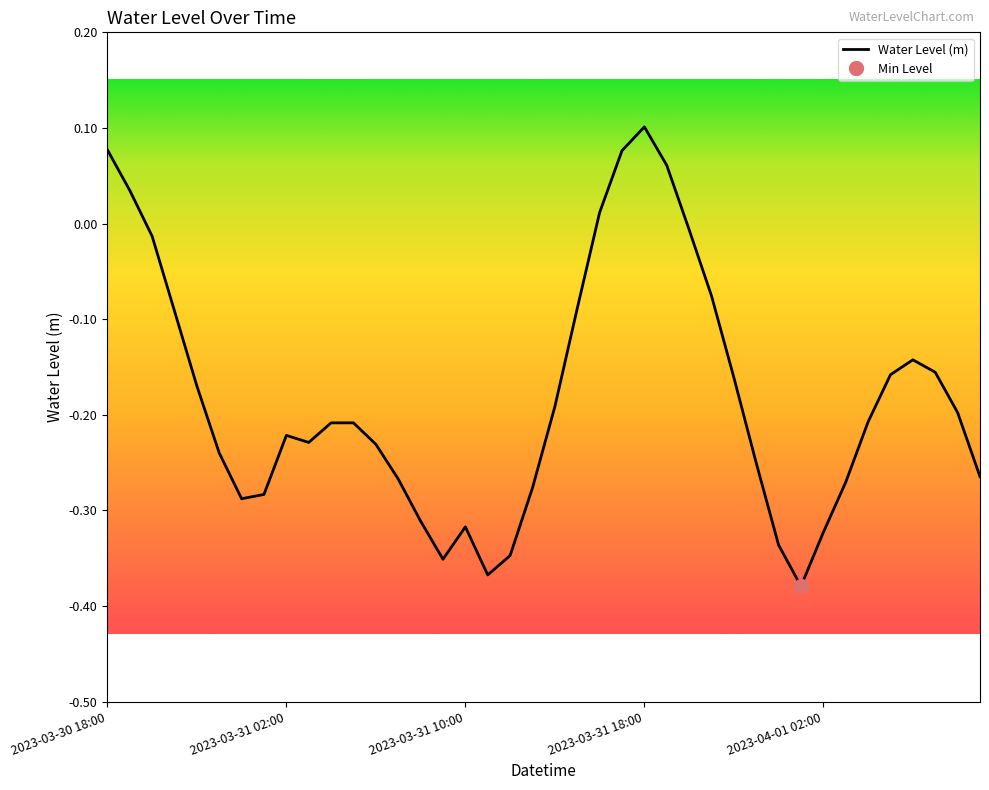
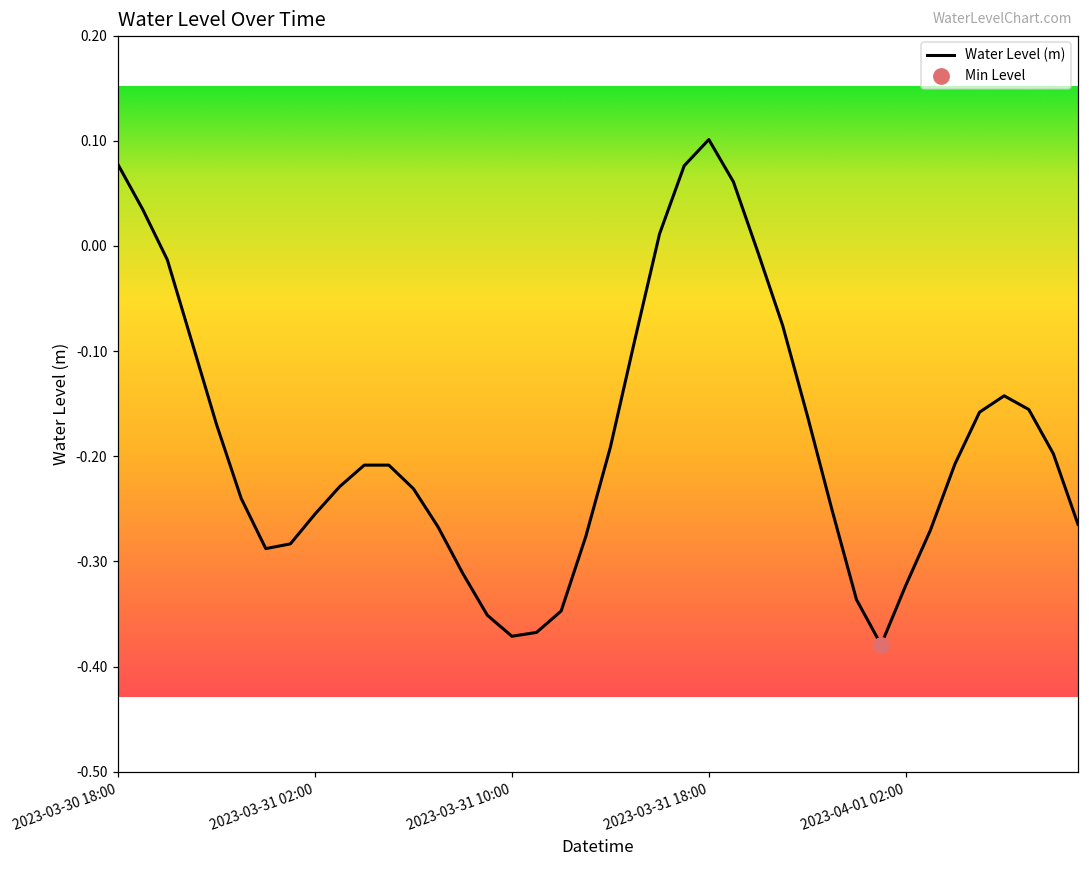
  {
    "Water Level (m)": {
      "2023-03-30 18:00": 0.08,
-     "2023-03-31 02:00": -0.22,
-     "2023-03-31 10:00": -0.32,
+     "2023-03-31 02:00": -0.25,
+     "2023-03-31 10:00": -0.37,
      "2023-03-31 18:00": 0.10,
      "2023-04-01 02:00": -0.32
    }
  }
